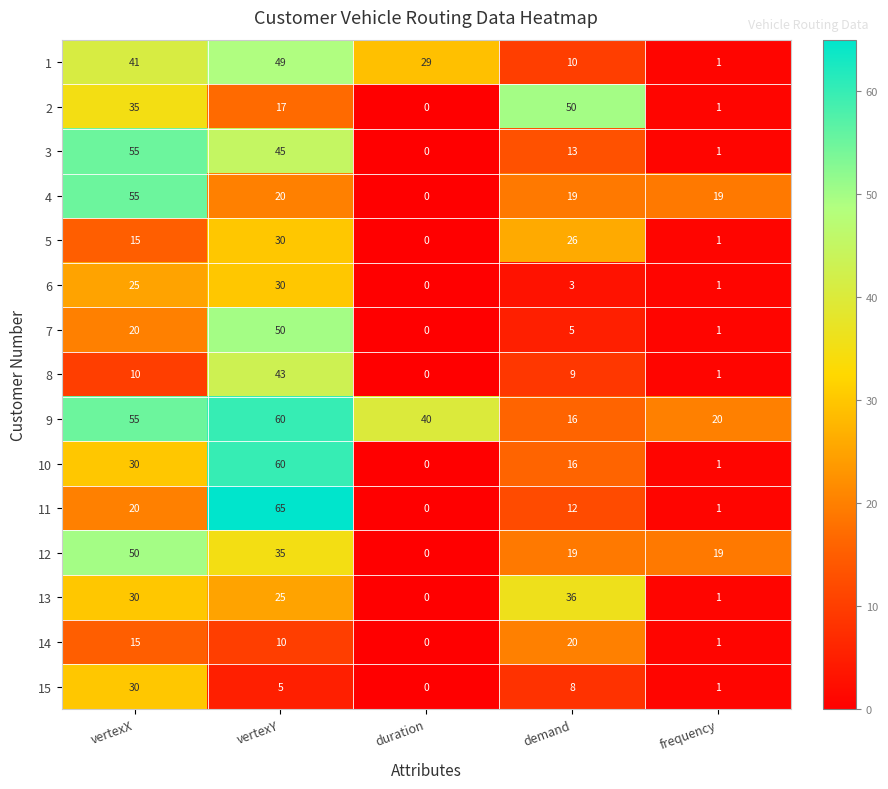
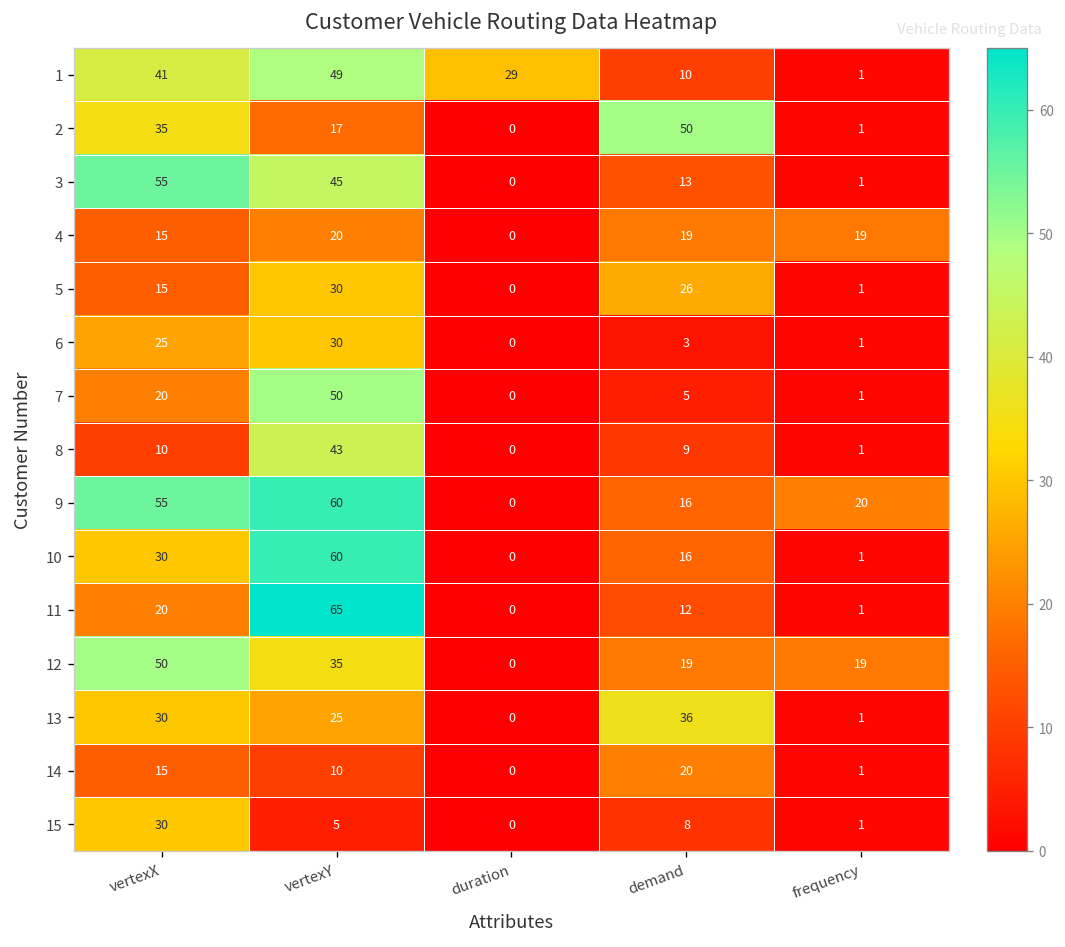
  {
    "1": {
      "vertexX": 41,
      "vertexY": 49,
      "duration": 29,
      "demand": 10,
      "frequency": 1
    },
    "2": {
      "vertexX": 35,
      "vertexY": 17,
      "duration": 0,
      "demand": 50,
      "frequency": 1
    },
    "3": {
      "vertexX": 55,
      "vertexY": 45,
      "duration": 0,
      "demand": 13,
      "frequency": 1
    },
    "4": {
-     "vertexX": 55,
+     "vertexX": 15,
      "vertexY": 20,
      "duration": 0,
      "demand": 19,
      "frequency": 19
    },
    "5": {
      "vertexX": 15,
      "vertexY": 30,
      "duration": 0,
      "demand": 26,
      "frequency": 1
    },
    "6": {
      "vertexX": 25,
      "vertexY": 30,
      "duration": 0,
      "demand": 3,
      "frequency": 1
    },
    "7": {
      "vertexX": 20,
      "vertexY": 50,
      "duration": 0,
      "demand": 5,
      "frequency": 1
    },
    "8": {
      "vertexX": 10,
      "vertexY": 43,
      "duration": 0,
      "demand": 9,
      "frequency": 1
    },
    "9": {
      "vertexX": 55,
      "vertexY": 60,
-     "duration": 40,
+     "duration": 0,
      "demand": 16,
      "frequency": 20
    },
    "10": {
      "vertexX": 30,
      "vertexY": 60,
      "duration": 0,
      "demand": 16,
      "frequency": 1
    },
    "11": {
      "vertexX": 20,
      "vertexY": 65,
      "duration": 0,
      "demand": 12,
      "frequency": 1
    },
    "12": {
      "vertexX": 50,
      "vertexY": 35,
      "duration": 0,
      "demand": 19,
      "frequency": 19
    },
    "13": {
      "vertexX": 30,
      "vertexY": 25,
      "duration": 0,
      "demand": 36,
      "frequency": 1
    },
    "14": {
      "vertexX": 15,
      "vertexY": 10,
      "duration": 0,
      "demand": 20,
      "frequency": 1
    },
    "15": {
      "vertexX": 30,
      "vertexY": 5,
      "duration": 0,
      "demand": 8,
      "frequency": 1
    }
  }
